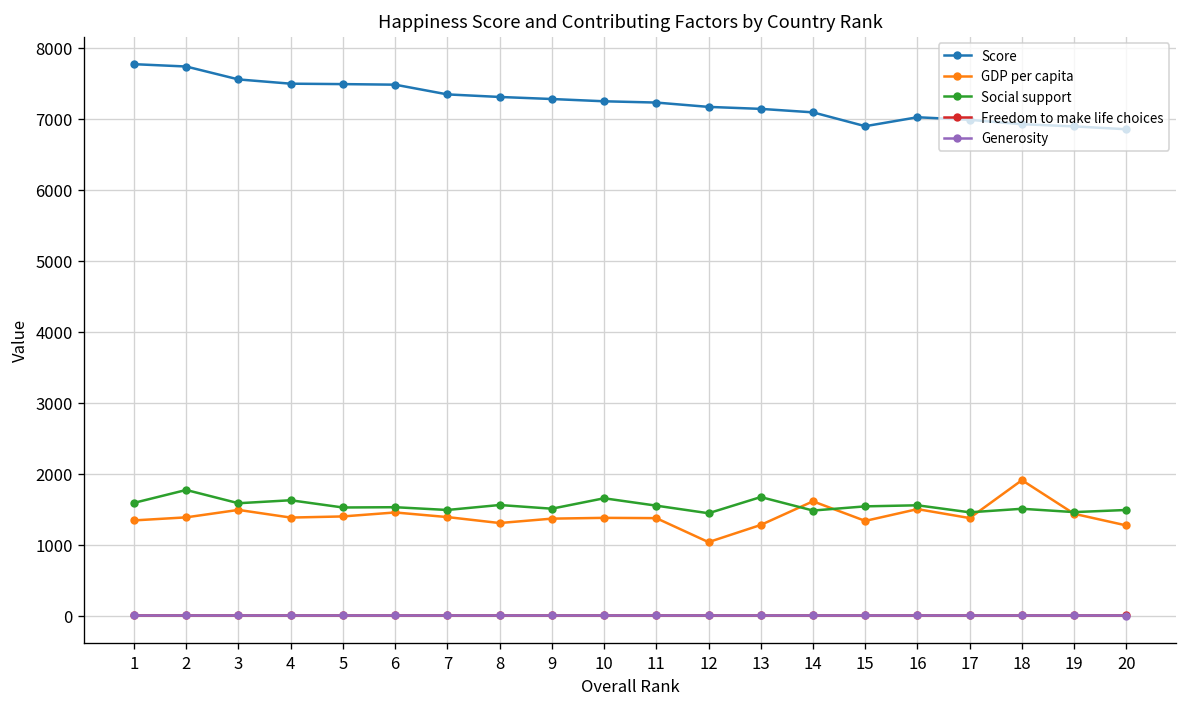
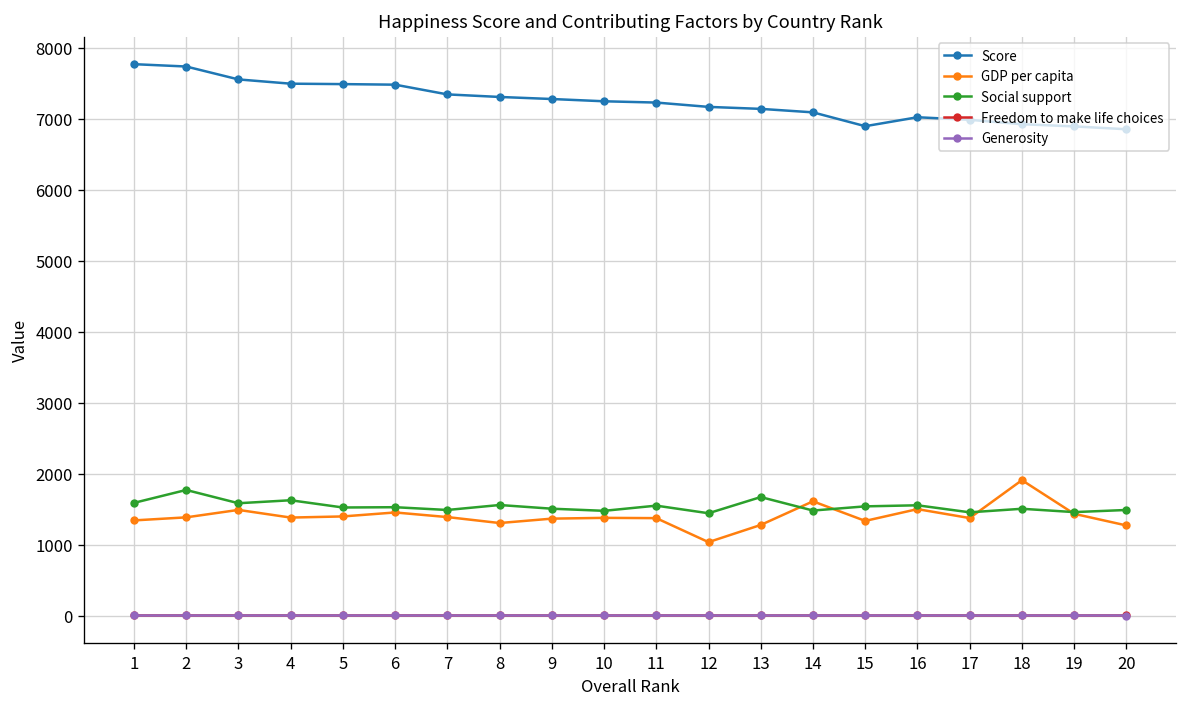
  {
    "Score": {
      "1": 7800,
      "2": 7700,
      "3": 7600,
      "4": 7500,
      "5": 7500,
      "6": 7500,
      "7": 7300,
      "8": 7300,
      "9": 7300,
      "10": 7200,
      "11": 7200,
      "12": 7200,
      "13": 7100,
      "14": 7100,
      "15": 6900,
      "16": 7000
    },
    "GDP per capita": {
      "1": 1300,
      "2": 1400,
      "3": 1500,
      "4": 1400,
      "5": 1400,
      "6": 1500,
      "7": 1400,
      "8": 1300,
      "9": 1400,
      "10": 1400,
      "11": 1400,
      "12": 1000,
      "13": 1300,
      "14": 1600,
      "15": 1300,
      "16": 1500,
      "17": 1400,
      "18": 1900,
      "20": 1300
    },
    "Social support": {
      "1": 1600,
      "2": 1800,
      "3": 1600,
      "4": 1600,
      "5": 1500,
      "6": 1500,
      "7": 1500,
      "8": 1600,
      "9": 1500,
-     "10": 1700,
+     "10": 1500,
      "11": 1500,
      "12": 1400,
      "13": 1700,
      "14": 1500,
      "15": 1500,
      "16": 1600,
      "17": 1500,
      "18": 1500,
      "20": 1500
    },
    "Generosity": {
      "1": 0,
      "2": 0,
      "3": 0,
      "4": 0,
      "5": 0,
      "6": 0,
      "7": 0,
      "8": 0,
      "9": 0,
      "10": 0,
      "11": 0,
      "12": 0,
      "13": 0,
      "14": 0,
      "15": 0,
      "16": 0,
      "17": 0,
      "18": 0,
      "19": 0,
      "20": 0
    }
  }
